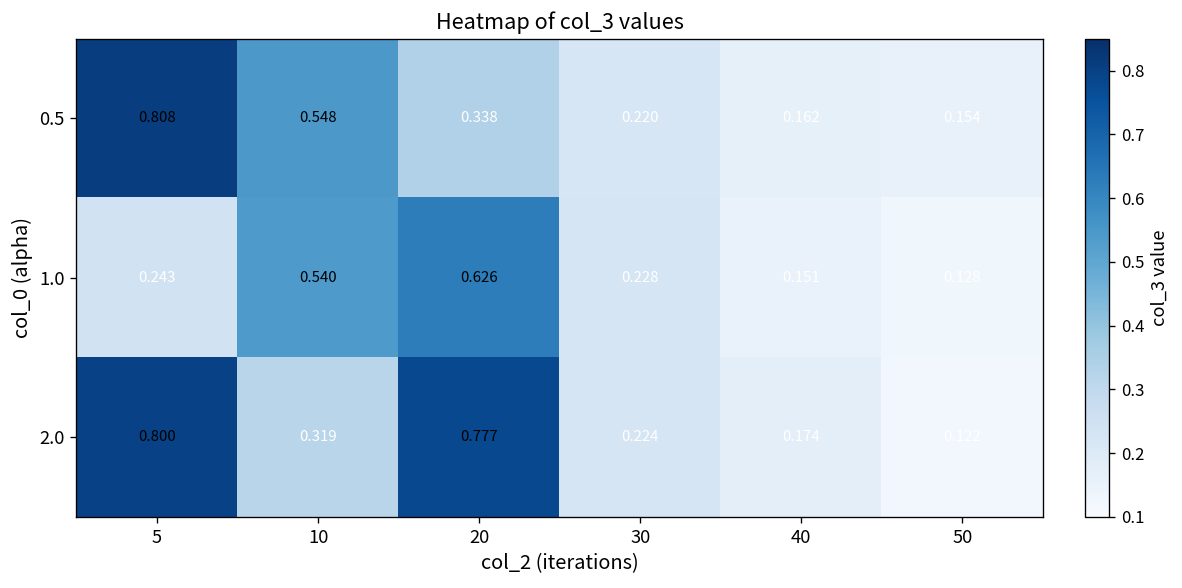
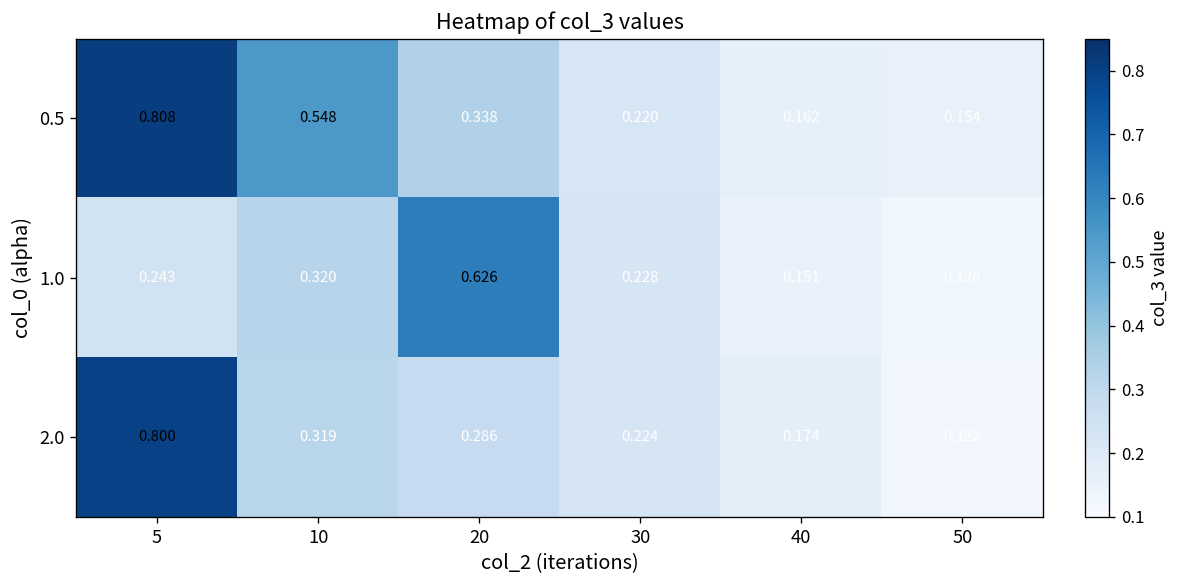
  {
    "0.5": {
      "5": 0.808,
      "10": 0.548,
      "20": 0.338
    },
    "1.0": {
-     "10": 0.540,
+     "10": 0.320,
      "20": 0.626
    },
    "2.0": {
      "5": 0.800,
      "10": 0.319,
-     "20": 0.777
+     "20": 0.286
    }
  }
